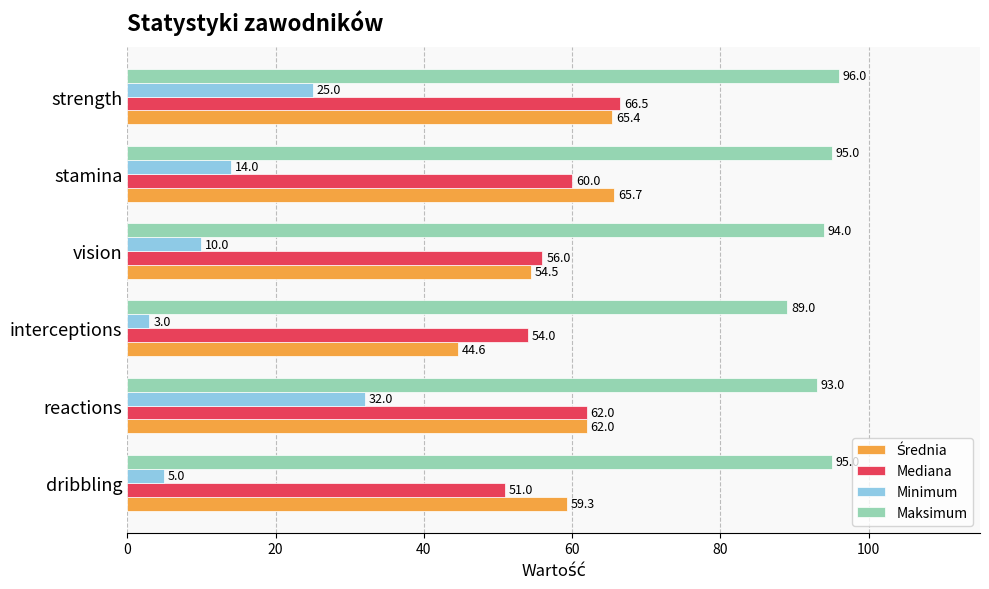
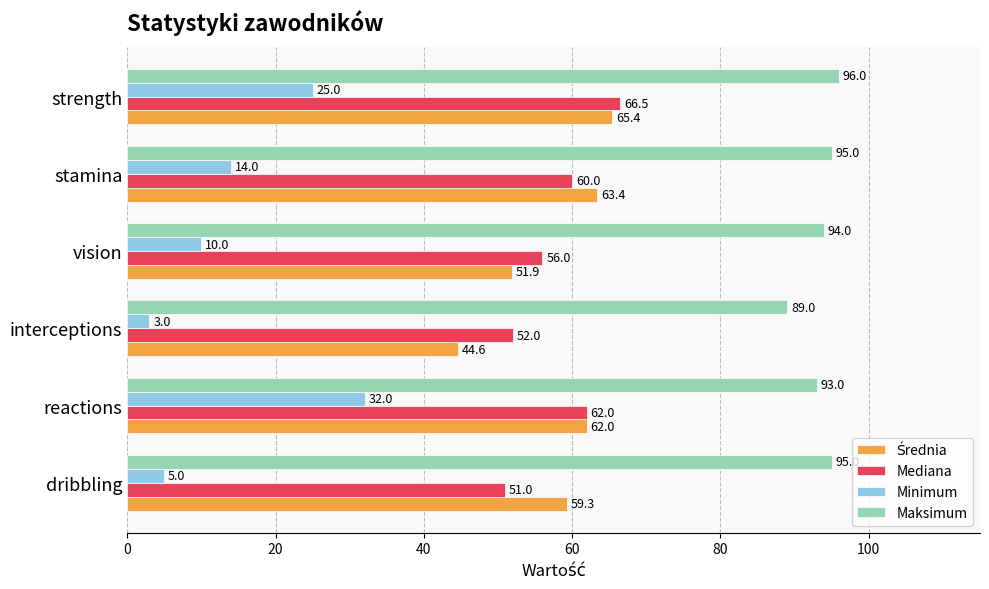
  {
    "Średnia": {
      "strength": 65.4,
-     "stamina": 65.7,
-     "vision": 54.5,
+     "stamina": 63.4,
+     "vision": 51.9,
      "interceptions": 44.6,
      "reactions": 62.0,
      "dribbling": 59.3
    },
    "Mediana": {
      "strength": 66.5,
      "stamina": 60.0,
      "vision": 56.0,
-     "interceptions": 54.0,
+     "interceptions": 52.0,
      "reactions": 62.0,
      "dribbling": 51.0
    }
  }
